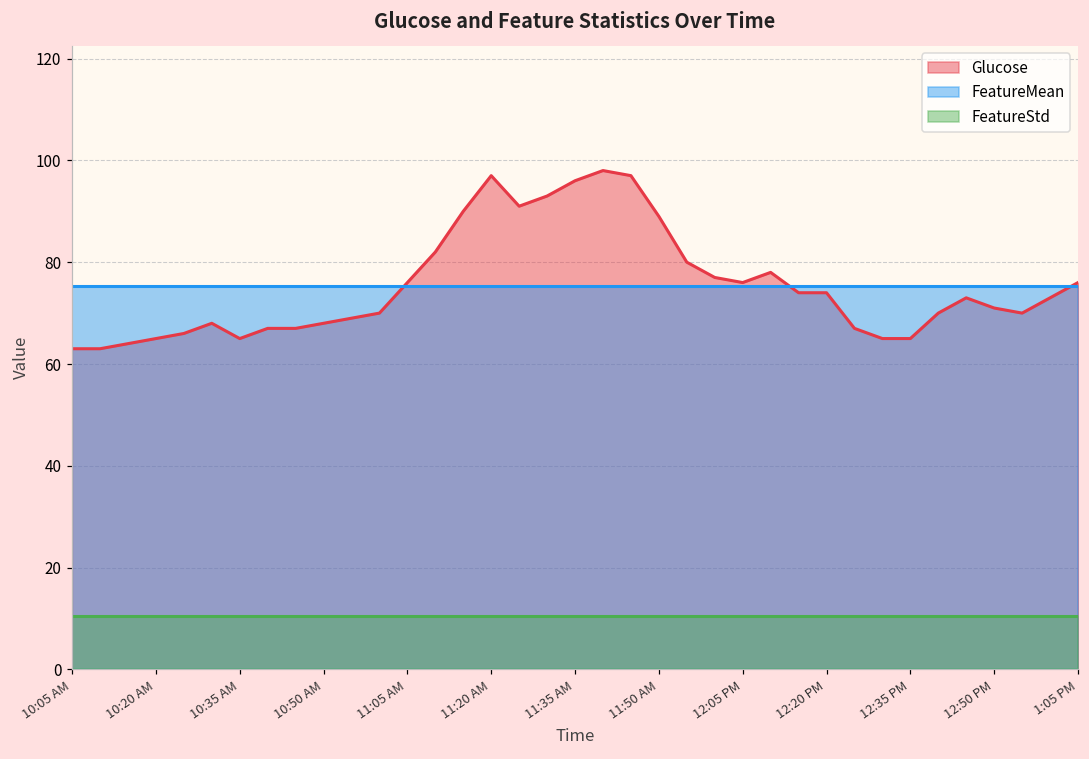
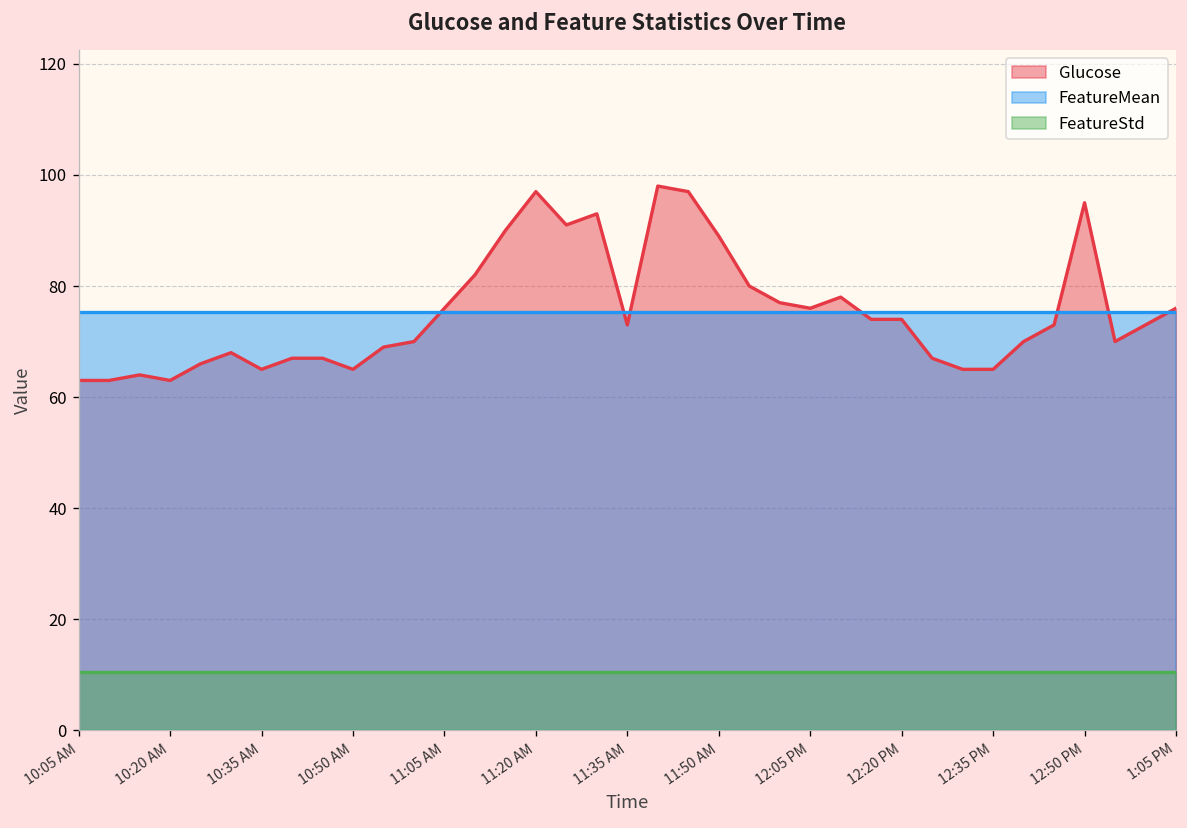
  {
    "Glucose": {
      "10:05 AM": 63,
-     "10:20 AM": 65,
+     "10:20 AM": 63,
      "10:35 AM": 65,
-     "10:50 AM": 68,
+     "10:50 AM": 65,
      "11:05 AM": 76,
      "11:20 AM": 97,
-     "11:35 AM": 96,
+     "11:35 AM": 73,
      "11:50 AM": 89,
      "12:05 PM": 76,
      "12:20 PM": 74,
      "12:35 PM": 65,
-     "12:50 PM": 71,
+     "12:50 PM": 95,
      "1:05 PM": 76
    },
    "FeatureMean": {
      "10:05 AM": 75,
      "10:20 AM": 75,
      "10:35 AM": 75,
      "10:50 AM": 75,
      "11:05 AM": 75,
      "11:20 AM": 75,
      "11:35 AM": 75,
      "11:50 AM": 75,
      "12:05 PM": 75,
      "12:20 PM": 75,
      "12:35 PM": 75,
      "12:50 PM": 75,
      "1:05 PM": 75
    },
    "FeatureStd": {
      "10:05 AM": 11,
      "10:20 AM": 11,
      "10:35 AM": 11,
      "10:50 AM": 11,
      "11:05 AM": 11,
      "11:20 AM": 11,
      "11:35 AM": 11,
      "11:50 AM": 11,
      "12:05 PM": 11,
      "12:20 PM": 11,
      "12:35 PM": 11,
      "12:50 PM": 11,
      "1:05 PM": 11
    }
  }
